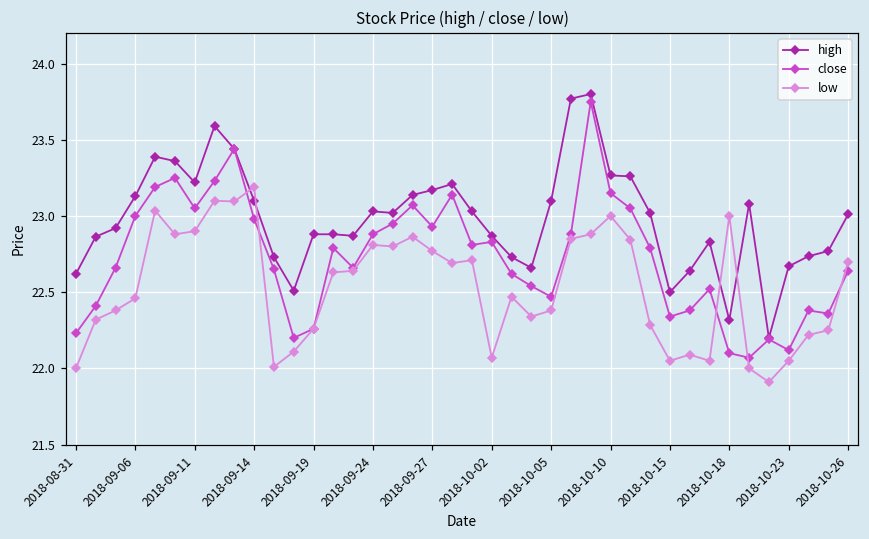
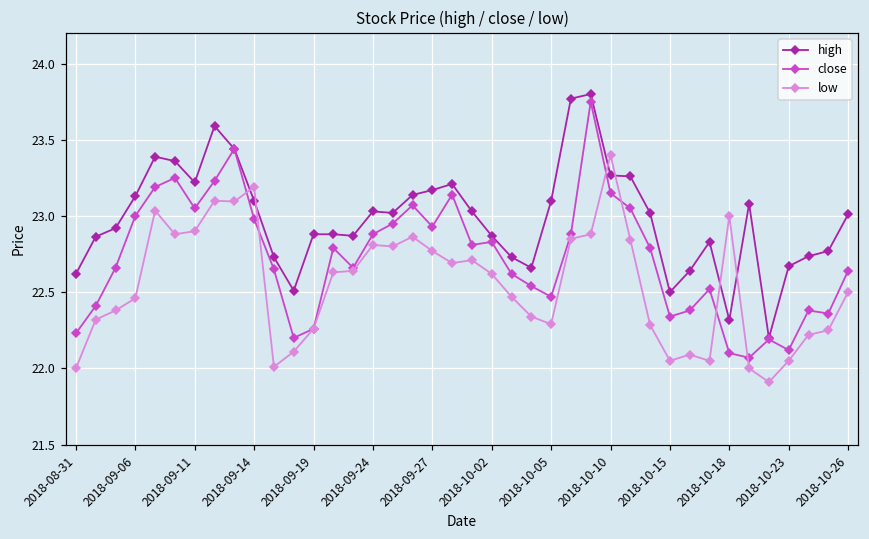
  {
    "low": {
      "2018-08-31": 22.00,
      "2018-09-06": 22.46,
      "2018-09-11": 22.90,
      "2018-09-14": 23.19,
      "2018-09-24": 22.81,
      "2018-09-27": 22.77,
-     "2018-10-02": 22.07,
-     "2018-10-05": 22.38,
-     "2018-10-10": 23.0,
+     "2018-10-02": 22.62,
+     "2018-10-05": 22.29,
+     "2018-10-10": 23.4,
      "2018-10-15": 22.05,
      "2018-10-18": 23.00,
      "2018-10-23": 22.05,
-     "2018-10-26": 22.7
+     "2018-10-26": 22.5
    }
  }
